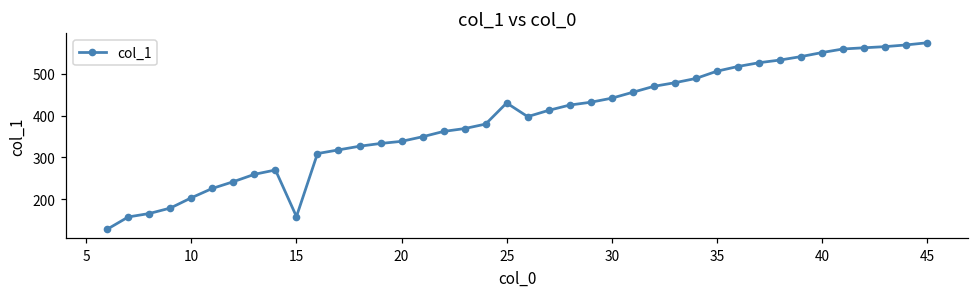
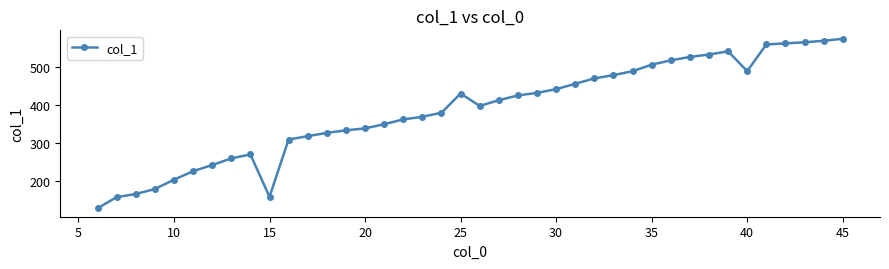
  {
    "10": 200,
    "15": 160,
    "20": 340,
    "25": 430,
    "30": 440,
    "35": 510,
-   "40": 550,
+   "40": 490,
    "45": 570
  }
